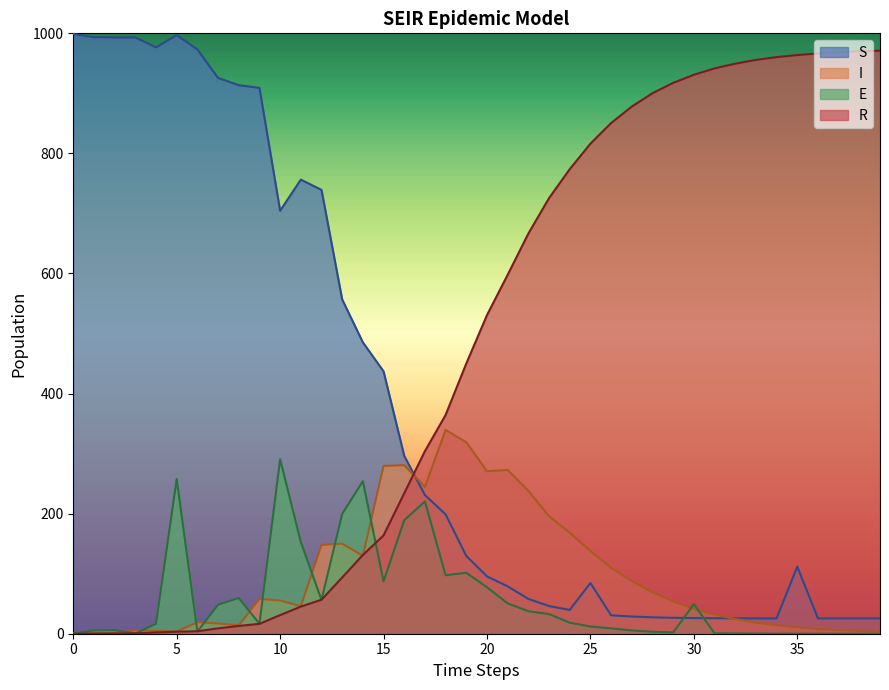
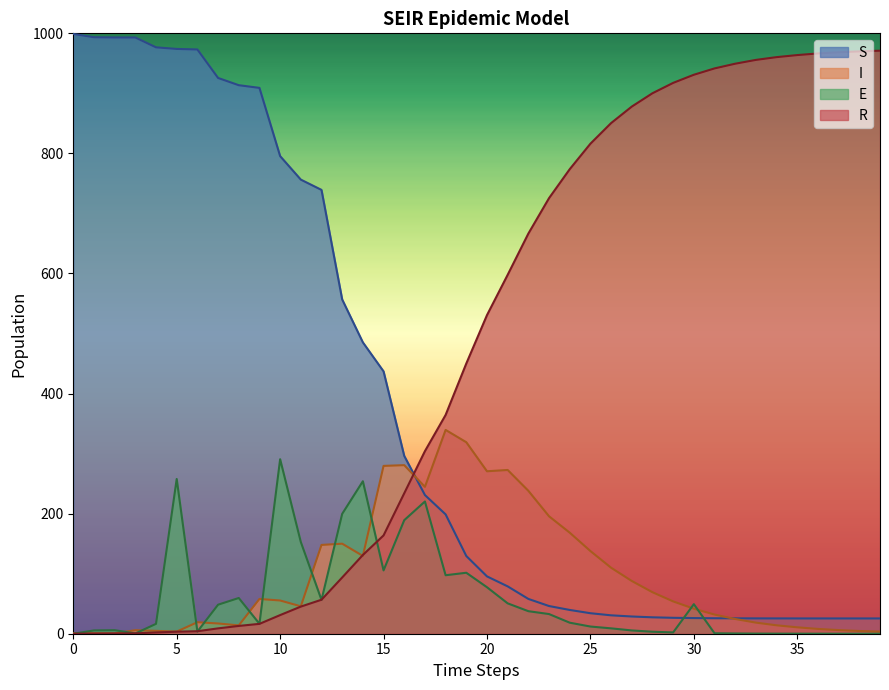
  {
    "S": {
      "0": 1000,
-     "5": 1000,
-     "10": 700,
+     "5": 970,
+     "10": 800,
      "15": 440,
      "20": 100,
-     "25": 80,
+     "25": 30,
      "30": 30,
-     "35": 110
+     "35": 30
    },
    "E": {
      "5": 260,
      "10": 290,
-     "15": 90,
+     "15": 110,
      "20": 80,
      "25": 10,
      "30": 50,
      "35": 0
    }
  }
